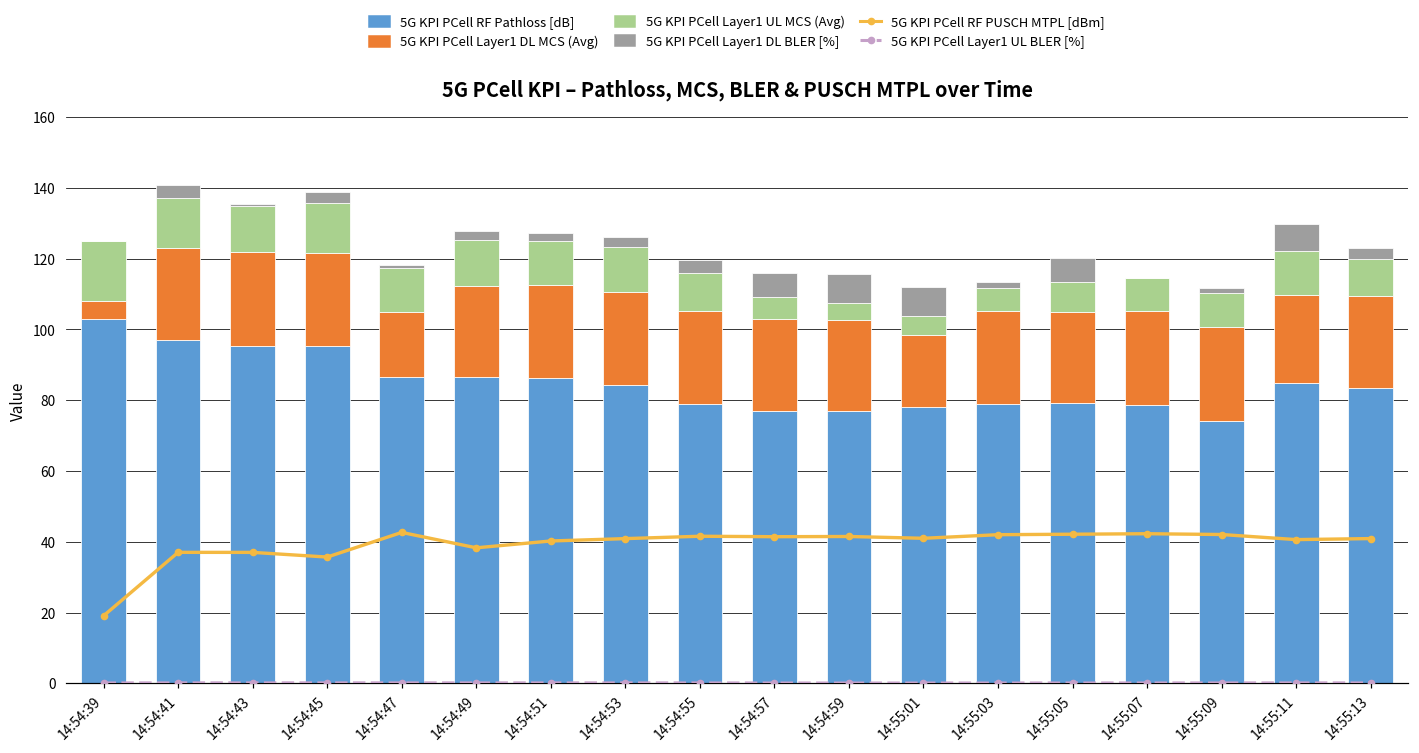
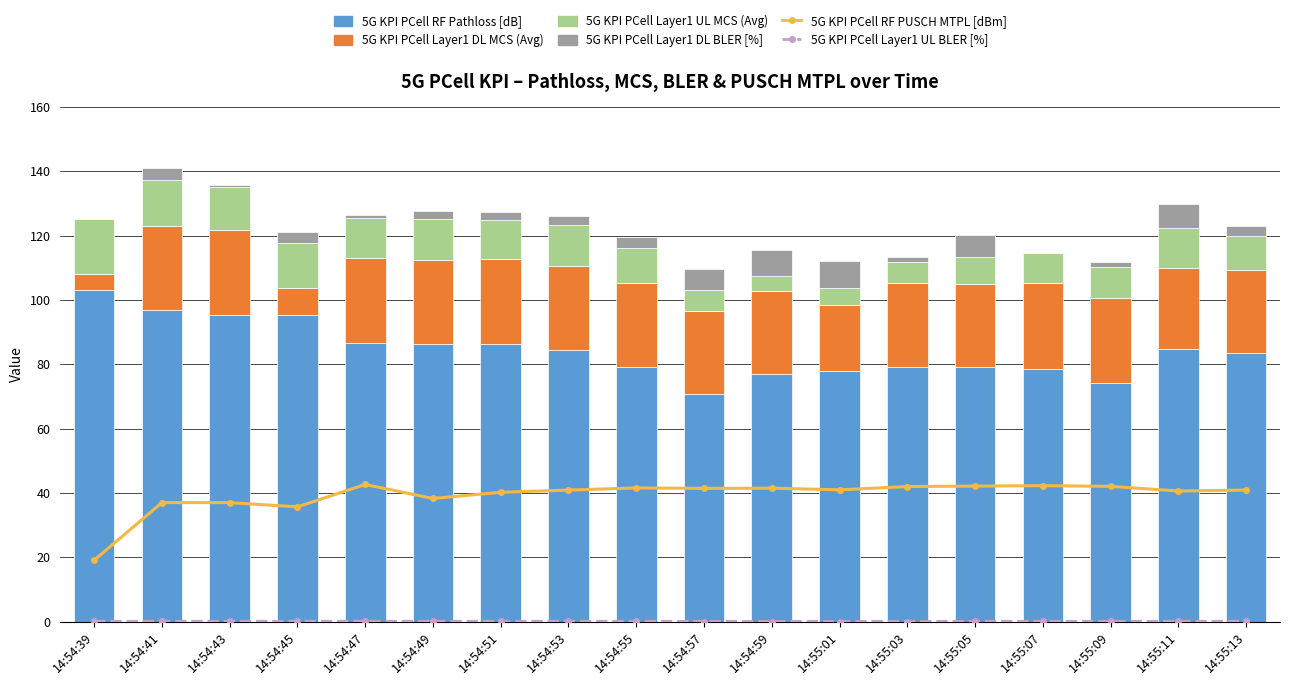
  {
    "5G KPI PCell RF PUSCH MTPL [dBm]": {
      "14:54:39": 19,
      "14:54:41": 37,
      "14:54:43": 37,
      "14:54:45": 36,
      "14:54:47": 43,
      "14:54:49": 38,
      "14:54:51": 40,
      "14:54:53": 41,
      "14:54:55": 42,
      "14:54:57": 41,
      "14:54:59": 41,
      "14:55:01": 41,
      "14:55:03": 42,
      "14:55:05": 42,
      "14:55:07": 42,
      "14:55:09": 42,
      "14:55:11": 41,
      "14:55:13": 41
    },
    "5G KPI PCell RF Pathloss [dB]": {
      "14:54:39": 103,
      "14:54:41": 97,
      "14:54:43": 95,
      "14:54:45": 95,
      "14:54:47": 87,
      "14:54:49": 86,
      "14:54:51": 86,
      "14:54:53": 84,
      "14:54:55": 79,
-     "14:54:57": 77,
+     "14:54:57": 71,
      "14:54:59": 77,
      "14:55:01": 78,
      "14:55:03": 79,
      "14:55:05": 79,
      "14:55:07": 79,
      "14:55:09": 74,
      "14:55:11": 85,
      "14:55:13": 83
    },
    "5G KPI PCell Layer1 DL MCS (Avg)": {
      "14:54:39": 5,
      "14:54:41": 26,
      "14:54:43": 27,
-     "14:54:45": 26,
-     "14:54:47": 18,
+     "14:54:45": 8,
+     "14:54:47": 27,
      "14:54:49": 26,
      "14:54:51": 26,
      "14:54:53": 26,
      "14:54:55": 26,
      "14:54:57": 26,
      "14:54:59": 26,
      "14:55:01": 21,
      "14:55:03": 26,
      "14:55:05": 26,
      "14:55:07": 27,
      "14:55:09": 27,
      "14:55:11": 25,
      "14:55:13": 26
    }
  }
